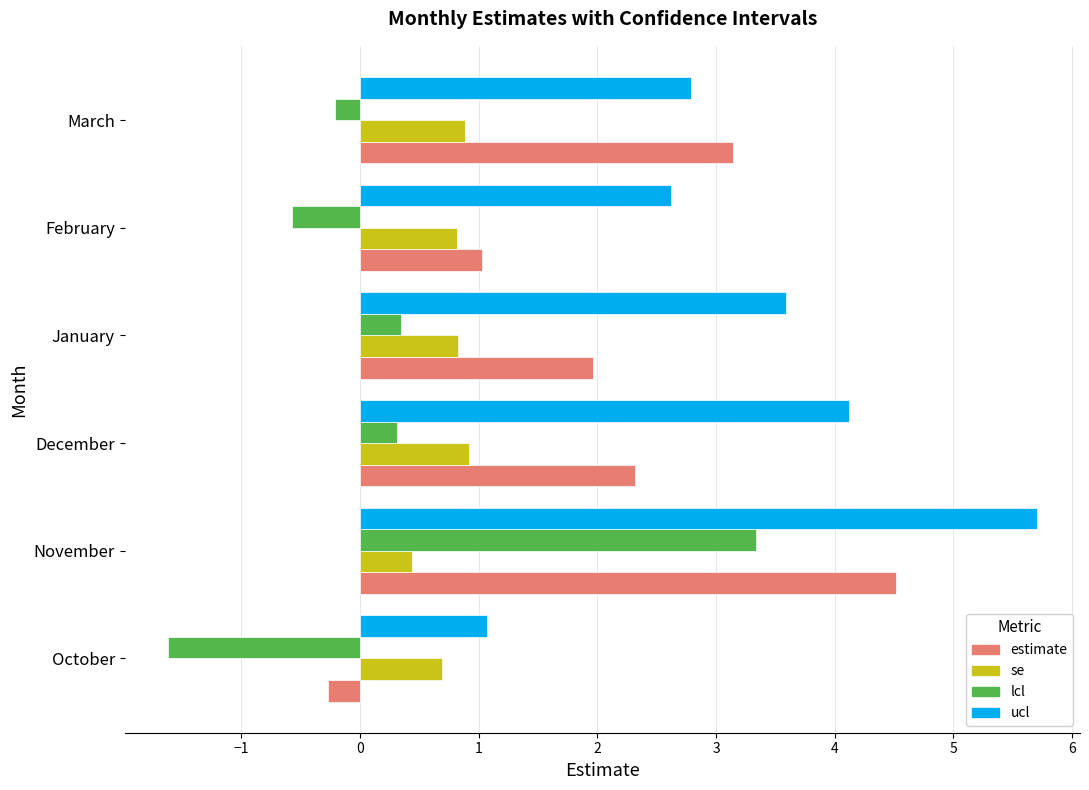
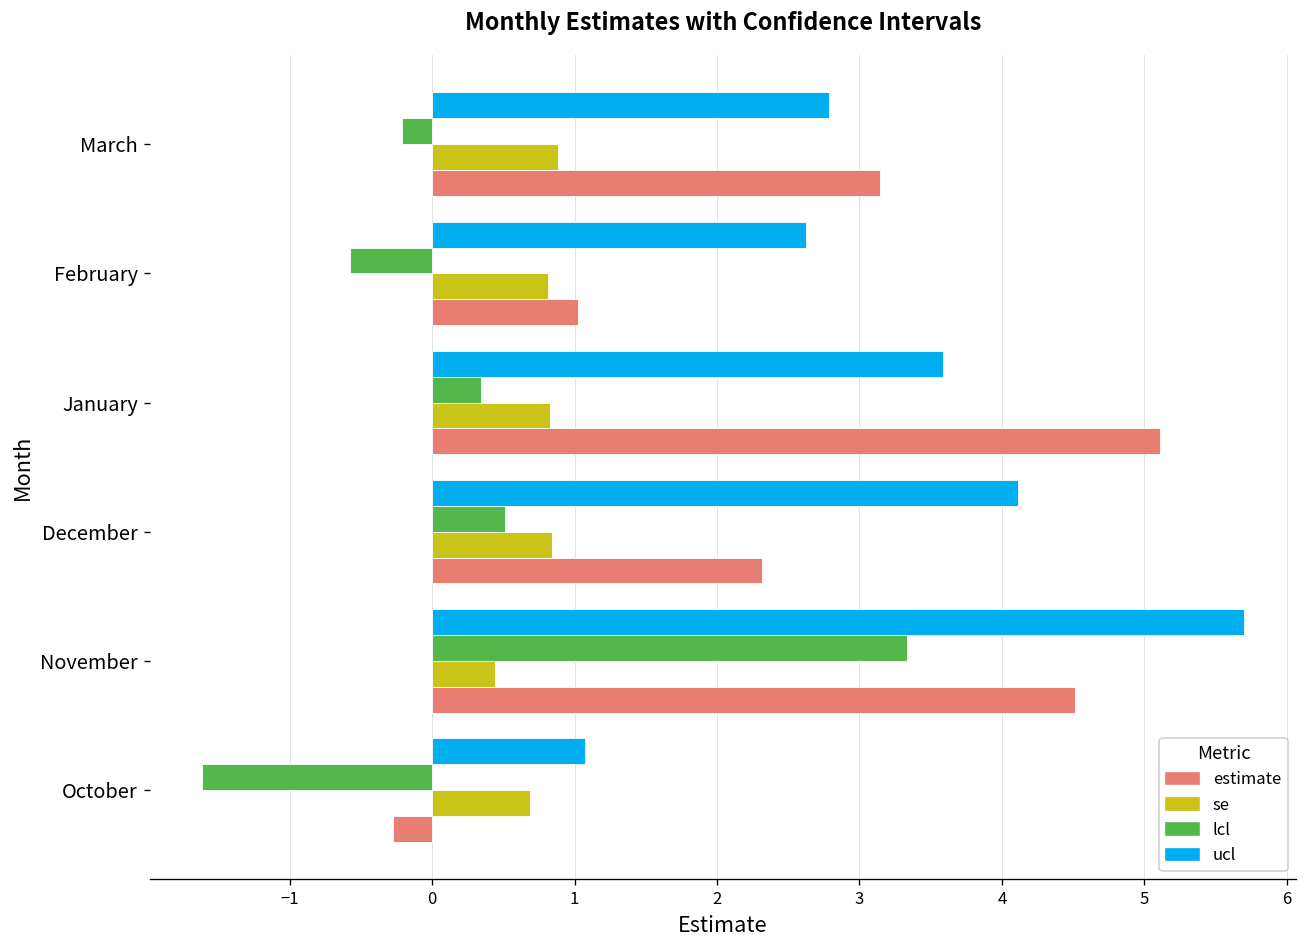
  {
    "estimate": {
      "March": 3.14,
      "February": 1.03,
-     "January": 1.97,
+     "January": 5.11,
      "December": 2.32,
      "November": 4.52,
      "October": -0.27
    },
    "se": {
      "March": 0.89,
      "February": 0.82,
      "January": 0.83,
-     "December": 0.92,
+     "December": 0.84,
      "November": 0.44,
      "October": 0.69
    },
    "lcl": {
      "March": -0.21,
      "February": -0.57,
      "January": 0.34,
-     "December": 0.31,
+     "December": 0.51,
      "November": 3.34,
      "October": -1.62
    },
    "ucl": {
      "March": 2.79,
      "February": 2.62,
      "January": 3.59,
      "December": 4.12,
      "November": 5.70,
      "October": 1.07
    }
  }
